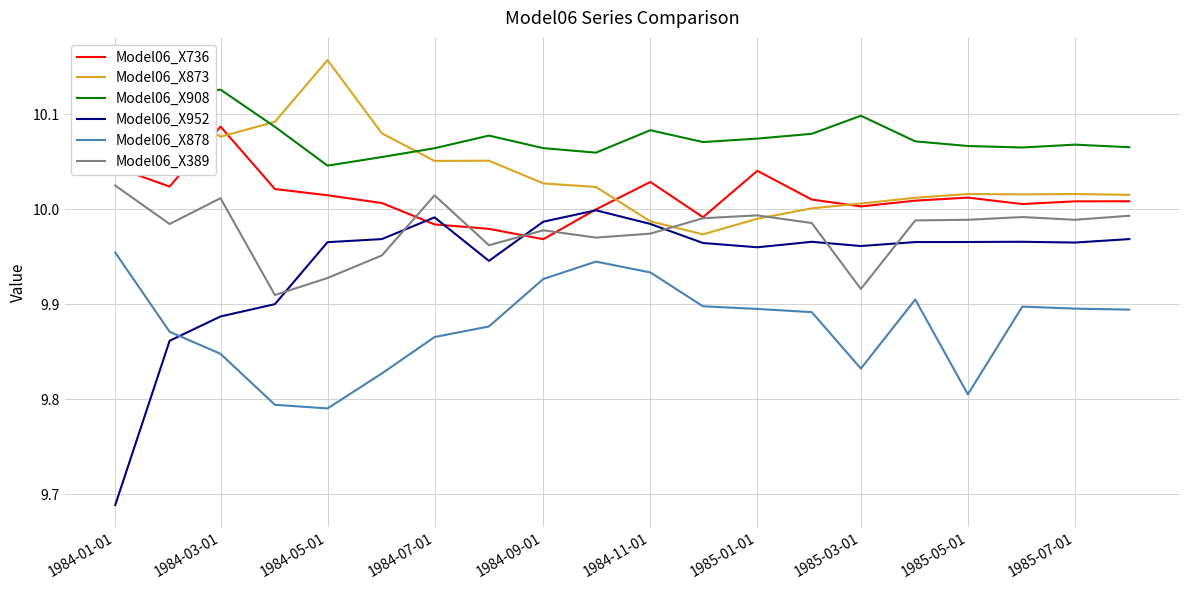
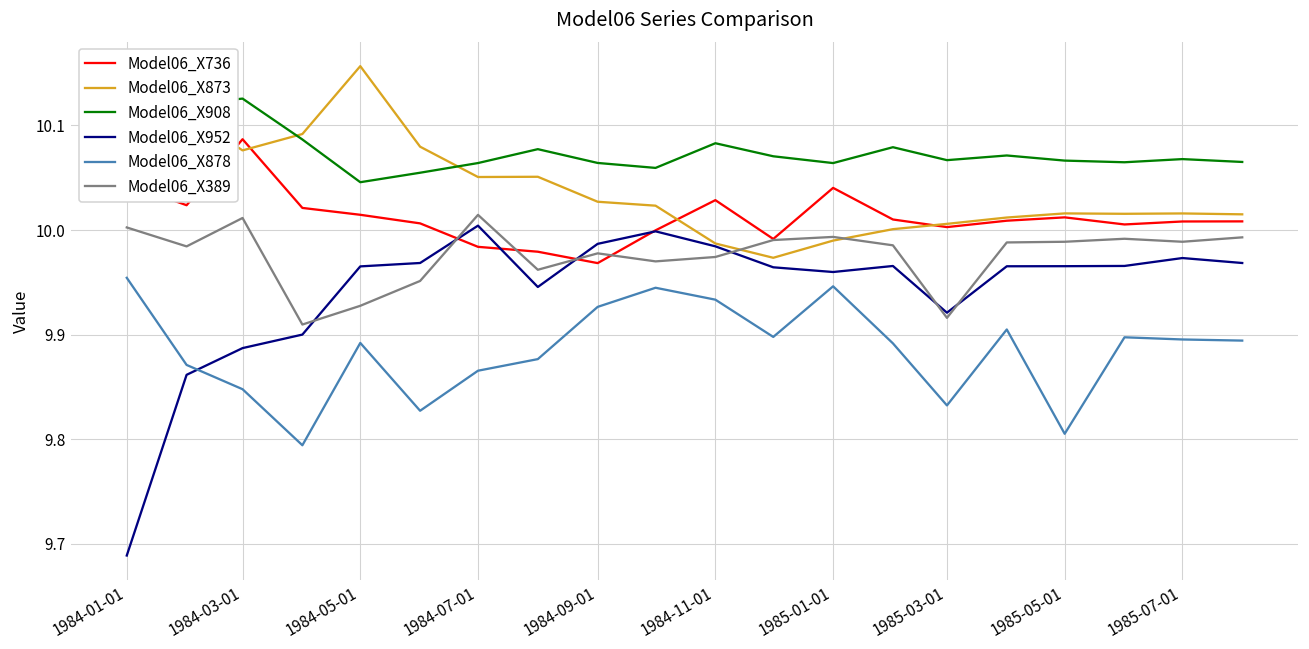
  {
    "Model06_X736": {
      "1984-03-01": 10.09,
      "1984-05-01": 10.01,
      "1984-07-01": 9.98,
      "1984-09-01": 9.97,
      "1984-11-01": 10.03,
      "1985-01-01": 10.04,
      "1985-03-01": 10.00,
      "1985-05-01": 10.01,
      "1985-07-01": 10.01
    },
    "Model06_X873": {
      "1984-03-01": 10.08,
      "1984-05-01": 10.16,
      "1984-07-01": 10.05,
      "1984-09-01": 10.03,
      "1984-11-01": 9.99,
      "1985-01-01": 9.99,
      "1985-03-01": 10.01,
      "1985-05-01": 10.02,
      "1985-07-01": 10.02
    },
    "Model06_X908": {
      "1984-03-01": 10.13,
      "1984-05-01": 10.05,
      "1984-07-01": 10.06,
      "1984-09-01": 10.06,
      "1984-11-01": 10.08,
-     "1985-01-01": 10.07,
-     "1985-03-01": 10.10,
+     "1985-01-01": 10.06,
+     "1985-03-01": 10.07,
      "1985-05-01": 10.07,
      "1985-07-01": 10.07
    },
    "Model06_X952": {
      "1984-01-01": 9.69,
      "1984-03-01": 9.89,
      "1984-05-01": 9.97,
-     "1984-07-01": 9.99,
+     "1984-07-01": 10.00,
      "1984-09-01": 9.99,
      "1984-11-01": 9.98,
      "1985-01-01": 9.96,
-     "1985-03-01": 9.96,
+     "1985-03-01": 9.92,
      "1985-05-01": 9.97,
-     "1985-07-01": 9.96
+     "1985-07-01": 9.97
    },
    "Model06_X878": {
      "1984-01-01": 9.95,
      "1984-03-01": 9.85,
-     "1984-05-01": 9.79,
+     "1984-05-01": 9.89,
      "1984-07-01": 9.87,
      "1984-09-01": 9.93,
      "1984-11-01": 9.93,
-     "1985-01-01": 9.90,
+     "1985-01-01": 9.95,
      "1985-03-01": 9.83,
      "1985-05-01": 9.81,
      "1985-07-01": 9.90
    },
    "Model06_X389": {
-     "1984-01-01": 10.02,
+     "1984-01-01": 10.00,
      "1984-03-01": 10.01,
      "1984-05-01": 9.93,
      "1984-07-01": 10.01,
      "1984-09-01": 9.98,
      "1984-11-01": 9.97,
      "1985-01-01": 9.99,
      "1985-03-01": 9.92,
      "1985-05-01": 9.99,
      "1985-07-01": 9.99
    }
  }
